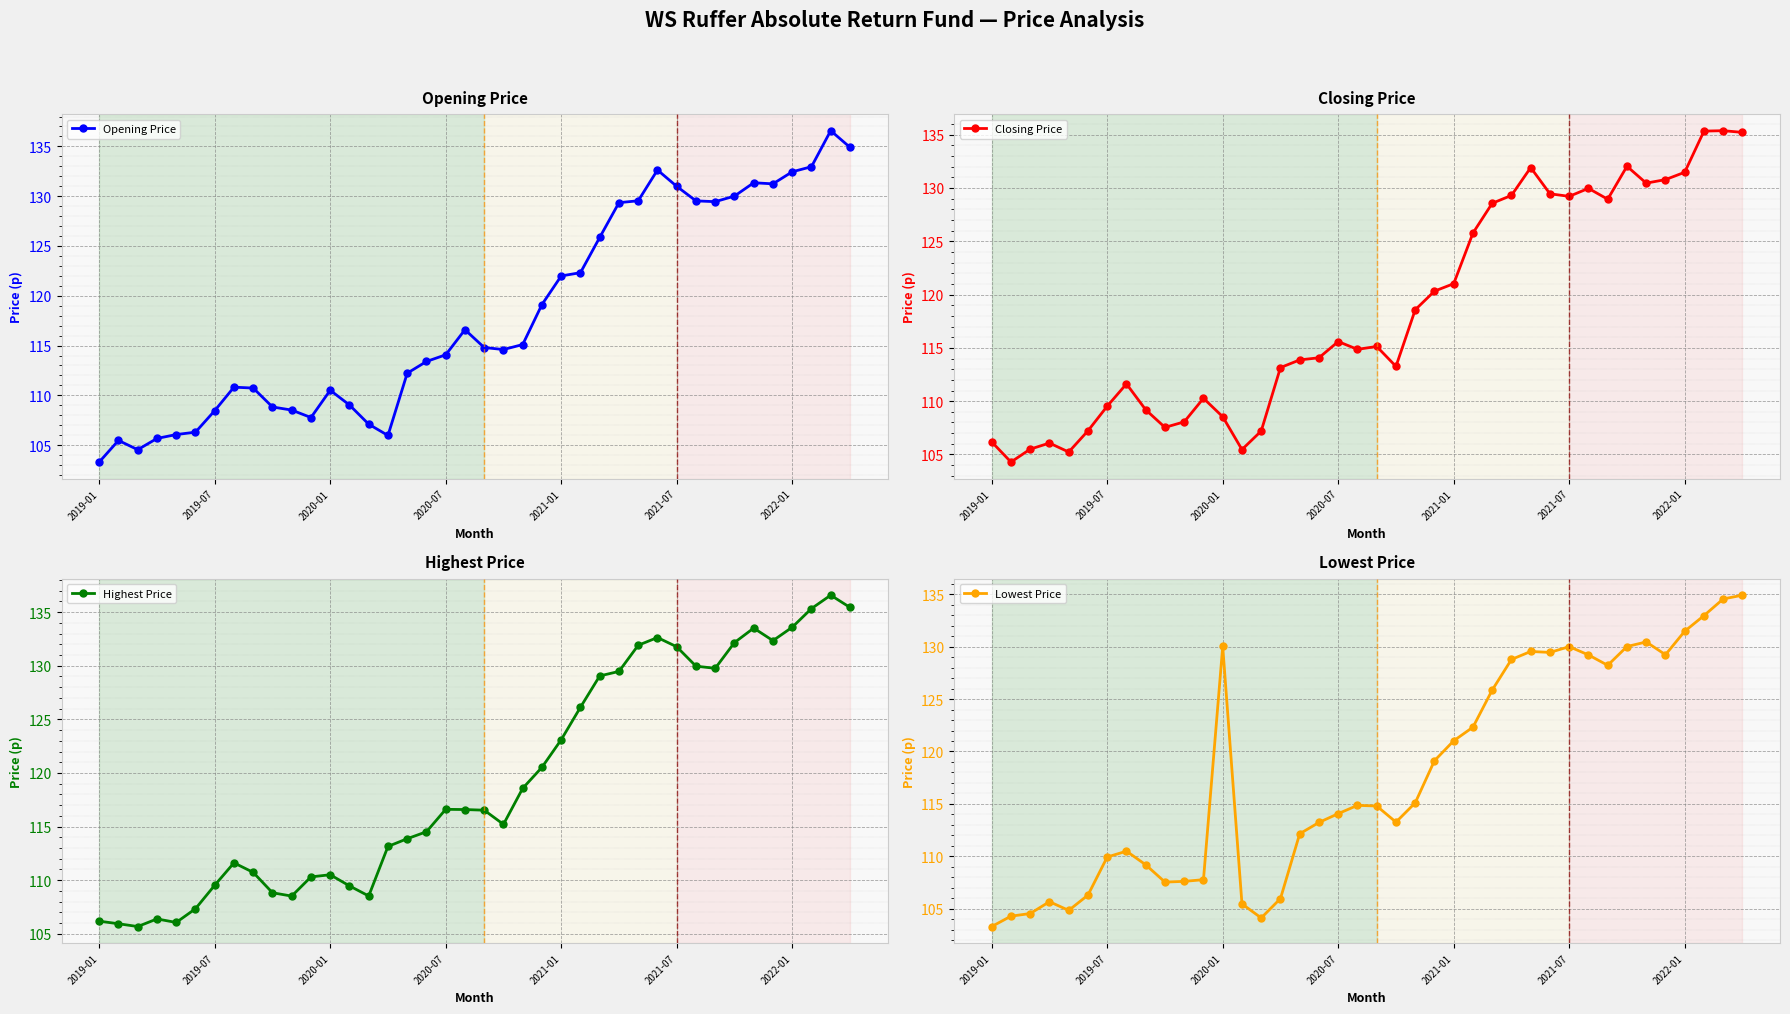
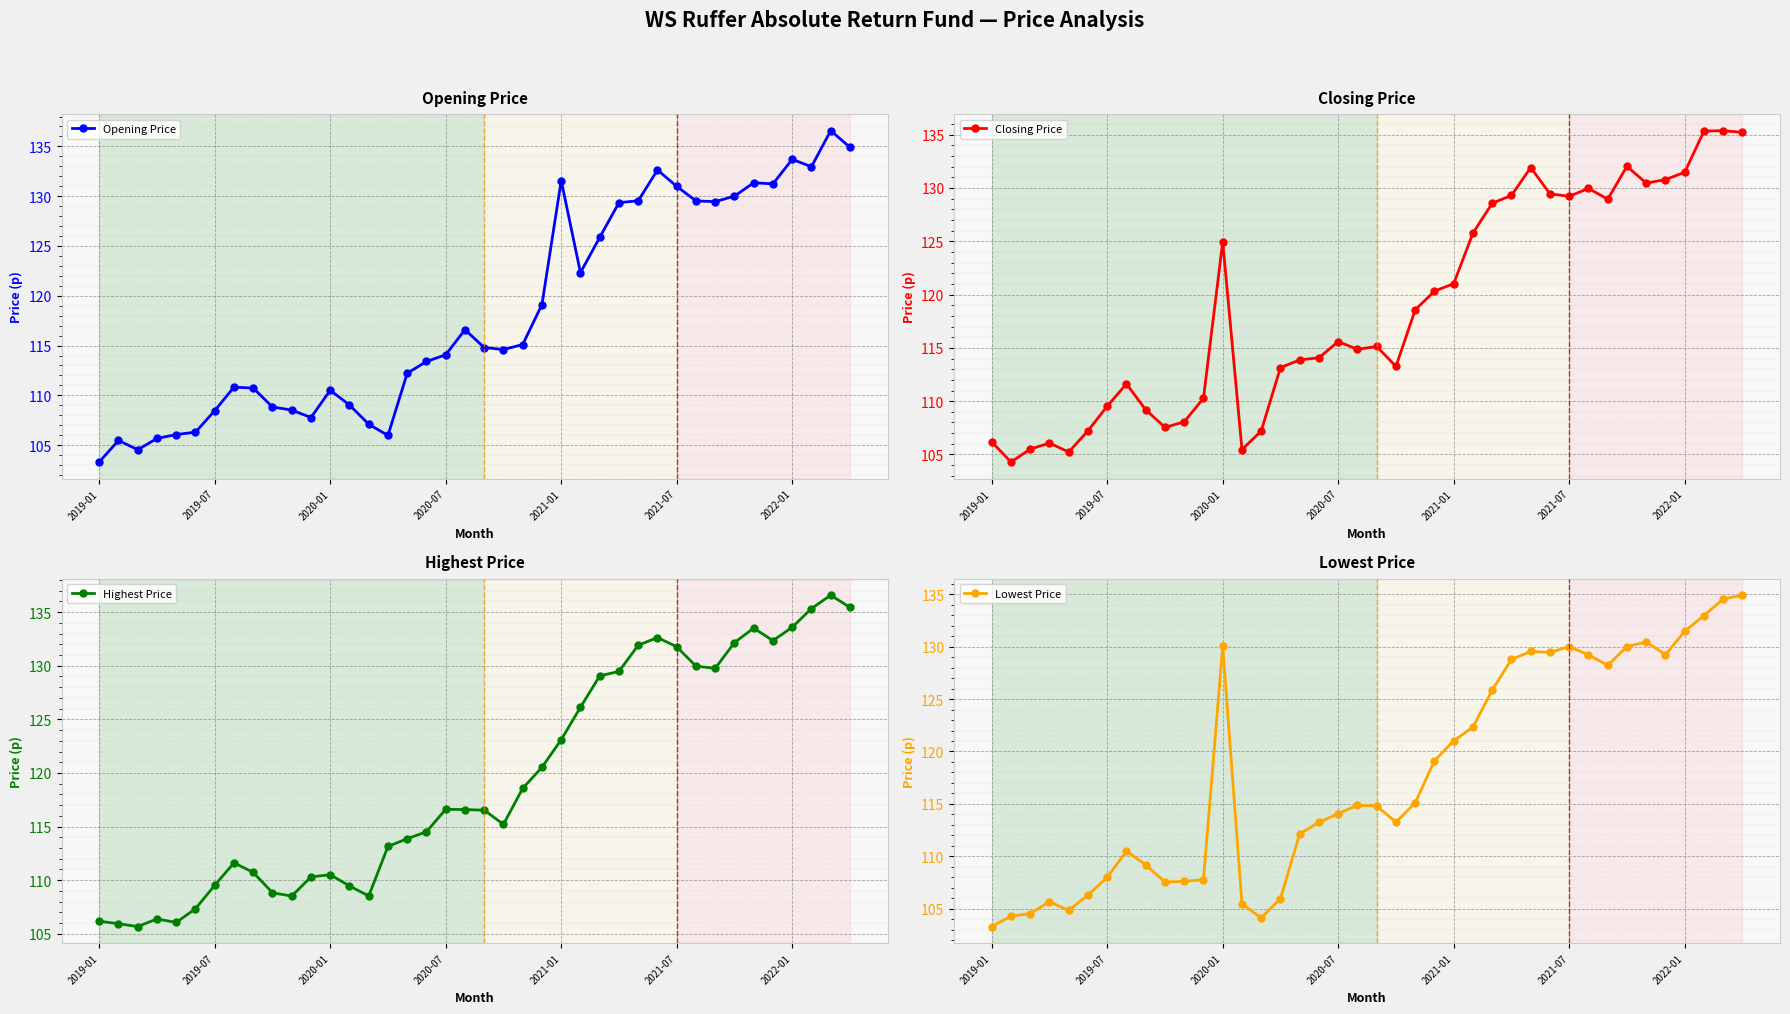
  {
    "Opening Price": {
      "2019-01": 103,
      "2019-07": 108,
      "2020-01": 111,
      "2020-07": 114,
-     "2021-01": 122,
+     "2021-01": 132,
      "2021-07": 131,
-     "2022-01": 132
+     "2022-01": 134
    },
    "Closing Price": {
      "2019-01": 106.2,
      "2019-07": 109.5,
-     "2020-01": 108.5,
+     "2020-01": 125.0,
      "2020-07": 115.6,
      "2021-01": 121.0,
      "2021-07": 129.2,
      "2022-01": 131.5
    },
    "Highest Price": {
      "2019-01": 106.2,
      "2019-07": 109.5,
      "2020-01": 110.5,
      "2020-07": 116.6,
      "2021-01": 123.1,
      "2021-07": 131.8,
      "2022-01": 133.6
    },
    "Lowest Price": {
      "2019-01": 103.3,
-     "2019-07": 109.9,
+     "2019-07": 108.0,
      "2020-01": 130.0,
      "2020-07": 114.1,
      "2021-01": 121.0,
      "2021-07": 130.0,
      "2022-01": 131.5
    }
  }
